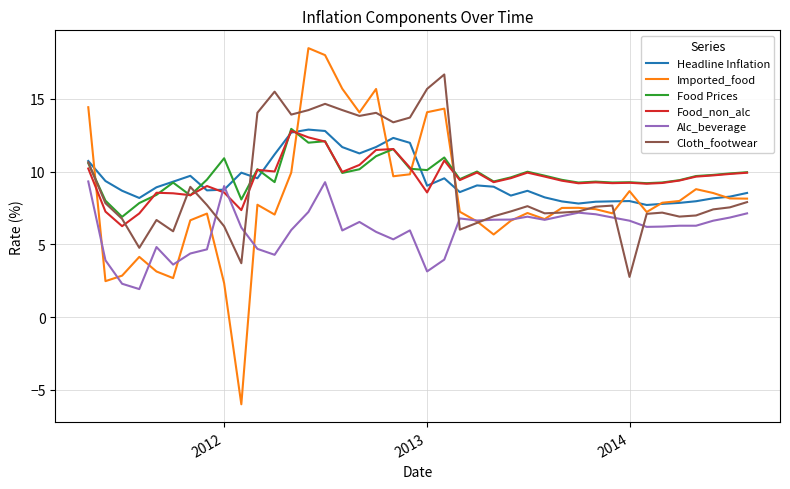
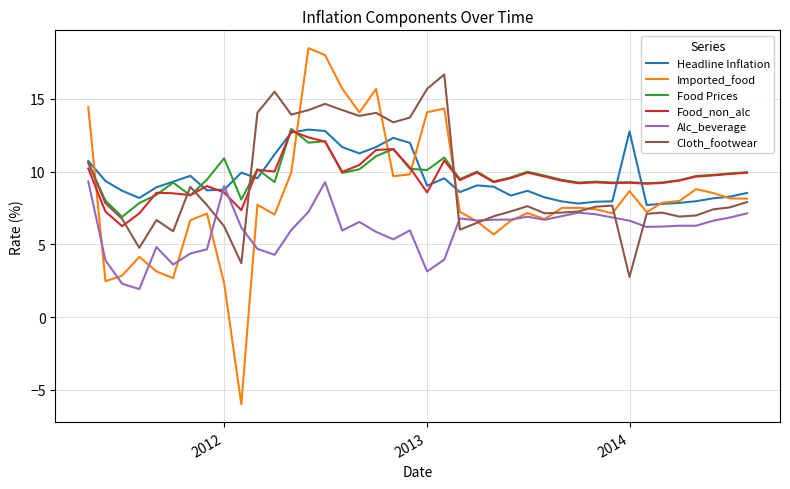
  {
    "Headline Inflation": {
      "2012": 8.8,
      "2013": 9.0,
-     "2014": 8.0
+     "2014": 12.8
    },
    "Imported_food": {
      "2012": 2.3,
      "2013": 14.1,
      "2014": 8.7
    },
    "Food Prices": {
      "2012": 10.9,
      "2013": 10.1
    },
    "Food_non_alc": {
      "2012": 8.6,
      "2013": 8.6
    },
    "Alc_beverage": {
      "2012": 9.0,
      "2013": 3.1,
      "2014": 6.6
    },
    "Cloth_footwear": {
      "2012": 6.2,
      "2013": 15.7,
      "2014": 2.8
    }
  }
